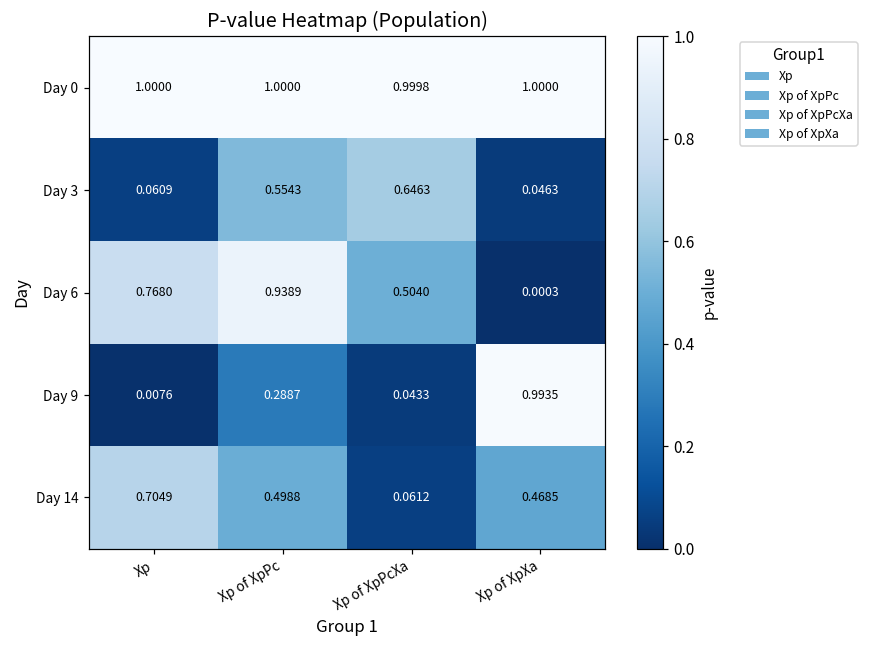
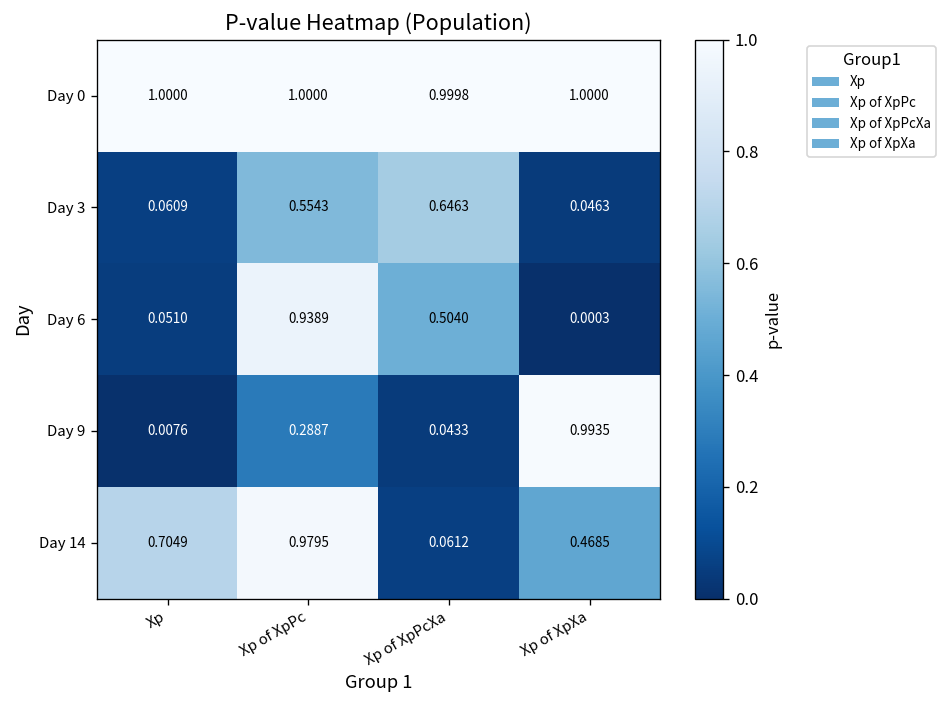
  {
    "Day 0": {
      "Xp": 1.0000,
      "Xp of XpPc": 1.0000,
      "Xp of XpPcXa": 0.9998,
      "Xp of XpXa": 1.0000
    },
    "Day 3": {
      "Xp": 0.0609,
      "Xp of XpPc": 0.5543,
      "Xp of XpPcXa": 0.6463,
      "Xp of XpXa": 0.0463
    },
    "Day 6": {
-     "Xp": 0.7680,
+     "Xp": 0.0510,
      "Xp of XpPc": 0.9389,
      "Xp of XpPcXa": 0.5040,
      "Xp of XpXa": 0.0003
    },
    "Day 9": {
      "Xp": 0.0076,
      "Xp of XpPc": 0.2887,
      "Xp of XpPcXa": 0.0433,
      "Xp of XpXa": 0.9935
    },
    "Day 14": {
      "Xp": 0.7049,
-     "Xp of XpPc": 0.4988,
+     "Xp of XpPc": 0.9795,
      "Xp of XpPcXa": 0.0612,
      "Xp of XpXa": 0.4685
    }
  }
